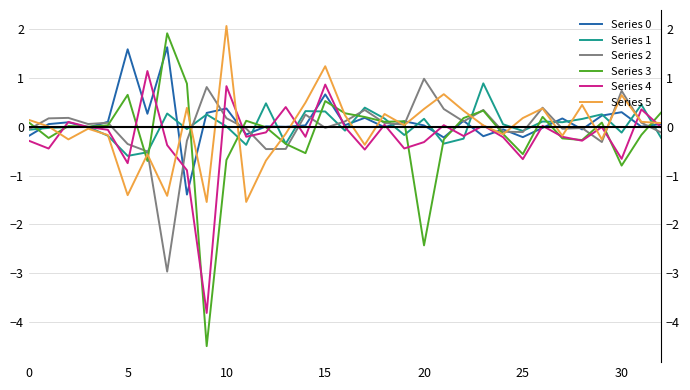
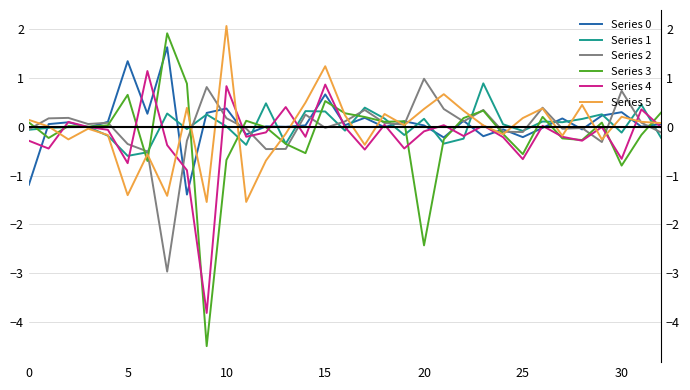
  {
    "Series 0": {
-     "0": -0.2,
-     "5": 1.6,
+     "0": -1.2,
+     "5": 1.3,
      "10": 0.4,
      "15": 0.7,
      "20": 0.0,
      "25": -0.2,
      "30": 0.3
    },
    "Series 1": {
      "5": -0.6,
      "10": 0.0,
      "15": 0.3,
      "20": 0.2,
      "30": -0.1
    },
    "Series 2": {
      "5": -0.4,
      "10": 0.2,
      "15": 0.0,
      "20": 1.0,
      "30": 0.7
    },
    "Series 3": {
      "5": 0.7,
      "10": -0.7,
      "15": 0.5,
      "20": -2.4,
      "25": -0.6,
      "30": -0.8
    },
    "Series 4": {
      "0": -0.3,
      "5": -0.7,
      "10": 0.8,
      "15": 0.9,
-     "20": -0.3,
+     "20": -0.1,
      "25": -0.7,
      "30": -0.7
    },
    "Series 5": {
      "5": -1.4,
      "10": 2.1,
      "15": 1.2,
      "20": 0.4,
      "25": 0.2,
-     "30": 0.6
+     "30": 0.2
    }
  }
